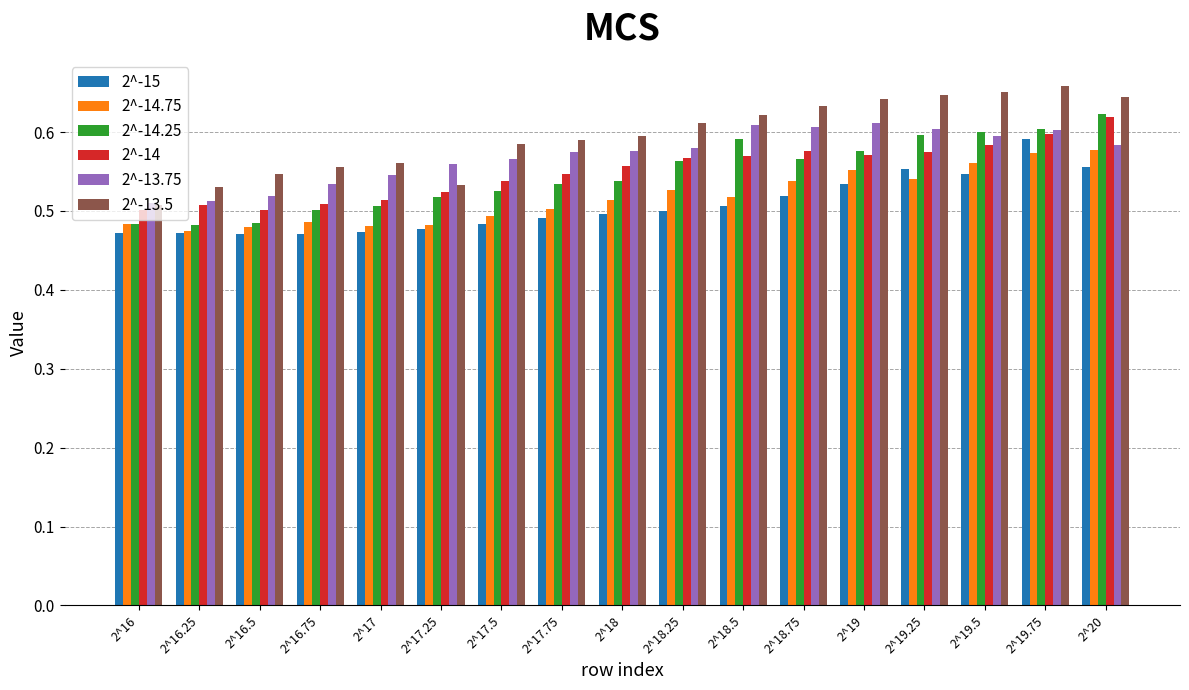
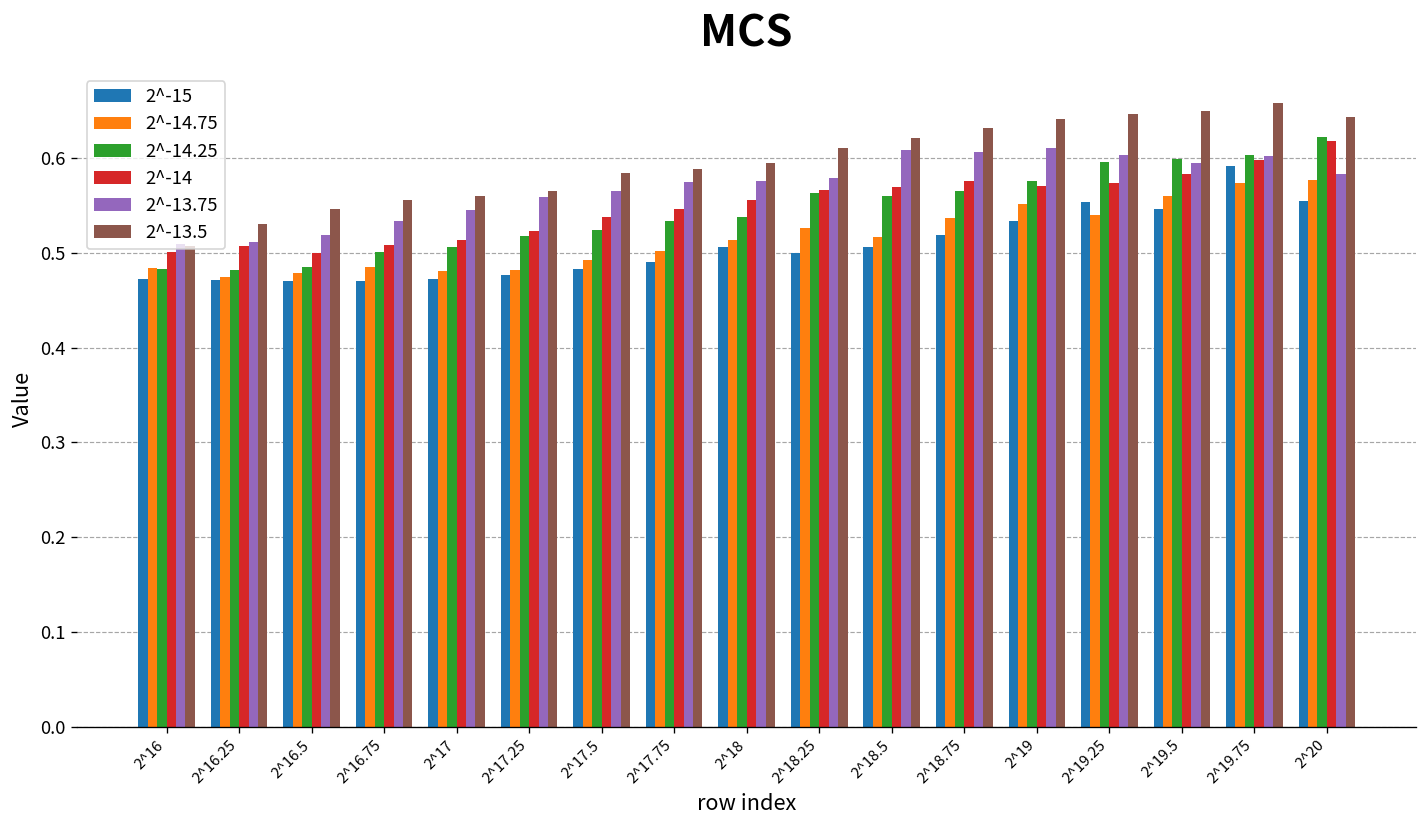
  {
    "2^-15": {
      "2^16": 0.47,
      "2^16.25": 0.47,
      "2^16.5": 0.47,
      "2^16.75": 0.47,
      "2^17": 0.47,
      "2^17.25": 0.48,
      "2^17.5": 0.48,
      "2^17.75": 0.49,
-     "2^18": 0.50,
+     "2^18": 0.51,
      "2^18.25": 0.50,
      "2^18.5": 0.51,
      "2^18.75": 0.52,
      "2^19": 0.53,
      "2^19.25": 0.55,
      "2^19.5": 0.55,
      "2^19.75": 0.59,
      "2^20": 0.56
    },
    "2^-14.75": {
      "2^16": 0.48,
      "2^16.25": 0.47,
      "2^16.5": 0.48,
      "2^16.75": 0.49,
      "2^17": 0.48,
      "2^17.25": 0.48,
      "2^17.5": 0.49,
      "2^17.75": 0.50,
      "2^18": 0.51,
      "2^18.25": 0.53,
      "2^18.5": 0.52,
      "2^18.75": 0.54,
      "2^19": 0.55,
      "2^19.25": 0.54,
      "2^19.5": 0.56,
      "2^19.75": 0.57,
      "2^20": 0.58
    },
    "2^-14.25": {
      "2^16": 0.48,
      "2^16.25": 0.48,
      "2^16.5": 0.49,
      "2^16.75": 0.50,
      "2^17": 0.51,
      "2^17.25": 0.52,
      "2^17.5": 0.52,
      "2^17.75": 0.53,
      "2^18": 0.54,
      "2^18.25": 0.56,
-     "2^18.5": 0.59,
+     "2^18.5": 0.56,
      "2^18.75": 0.57,
      "2^19": 0.58,
      "2^19.25": 0.60,
      "2^19.5": 0.60,
      "2^19.75": 0.60,
      "2^20": 0.62
    },
    "2^-14": {
      "2^16.25": 0.51,
      "2^16.5": 0.50,
      "2^16.75": 0.51,
      "2^17": 0.51,
      "2^17.25": 0.52,
      "2^17.5": 0.54,
      "2^17.75": 0.55,
      "2^18": 0.56,
      "2^18.25": 0.57,
      "2^18.5": 0.57,
      "2^18.75": 0.58,
      "2^19": 0.57,
      "2^19.25": 0.57,
      "2^19.5": 0.58,
      "2^19.75": 0.60,
      "2^20": 0.62
    },
    "2^-13.75": {
      "2^16.25": 0.51,
      "2^16.5": 0.52,
      "2^16.75": 0.53,
      "2^17": 0.55,
      "2^17.25": 0.56,
      "2^17.5": 0.57,
      "2^17.75": 0.58,
      "2^18": 0.58,
      "2^18.25": 0.58,
      "2^18.5": 0.61,
      "2^18.75": 0.61,
      "2^19": 0.61,
      "2^19.25": 0.60,
      "2^19.5": 0.59,
      "2^19.75": 0.60,
      "2^20": 0.58
    },
    "2^-13.5": {
      "2^16.25": 0.53,
      "2^16.5": 0.55,
      "2^16.75": 0.56,
      "2^17": 0.56,
-     "2^17.25": 0.53,
+     "2^17.25": 0.57,
      "2^17.5": 0.58,
      "2^17.75": 0.59,
      "2^18": 0.60,
      "2^18.25": 0.61,
      "2^18.5": 0.62,
      "2^18.75": 0.63,
      "2^19": 0.64,
      "2^19.25": 0.65,
      "2^19.5": 0.65,
      "2^19.75": 0.66,
      "2^20": 0.64
    }
  }
